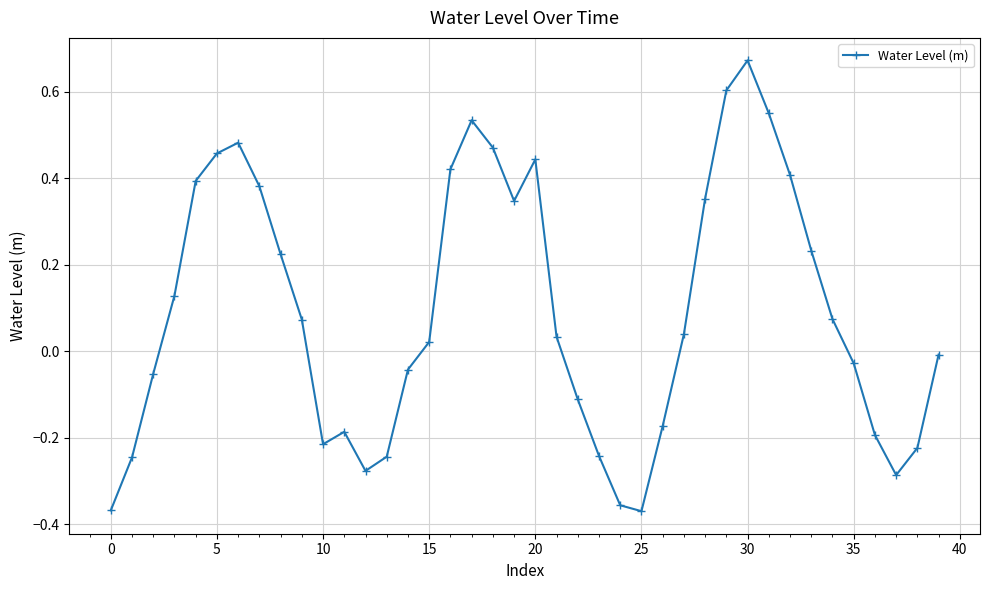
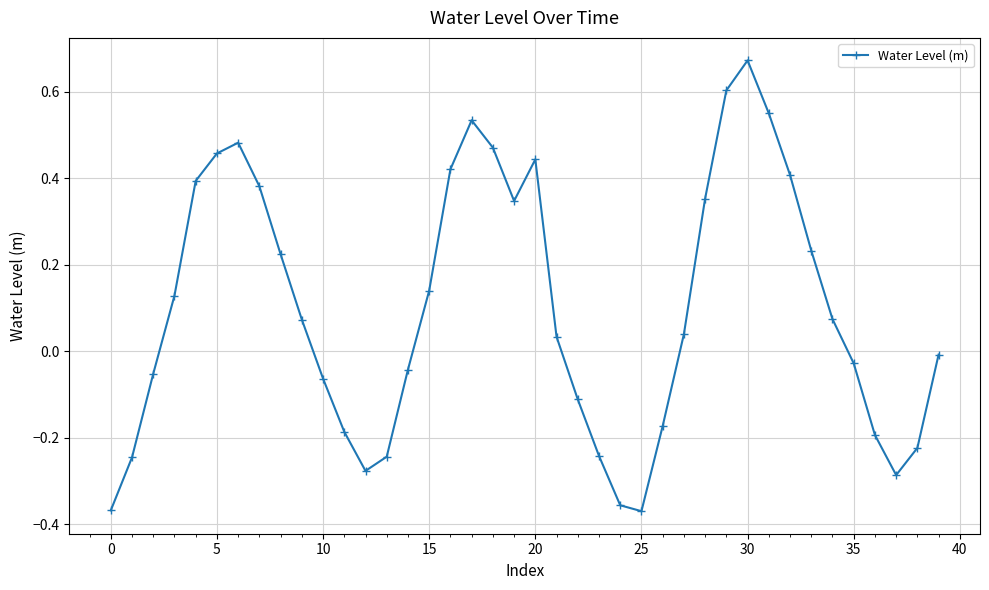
  {
    "0": -0.37,
    "5": 0.46,
-   "10": -0.21,
-   "15": 0.02,
+   "10": -0.06,
+   "15": 0.14,
    "20": 0.44,
    "25": -0.37,
    "30": 0.67,
    "35": -0.03
  }
